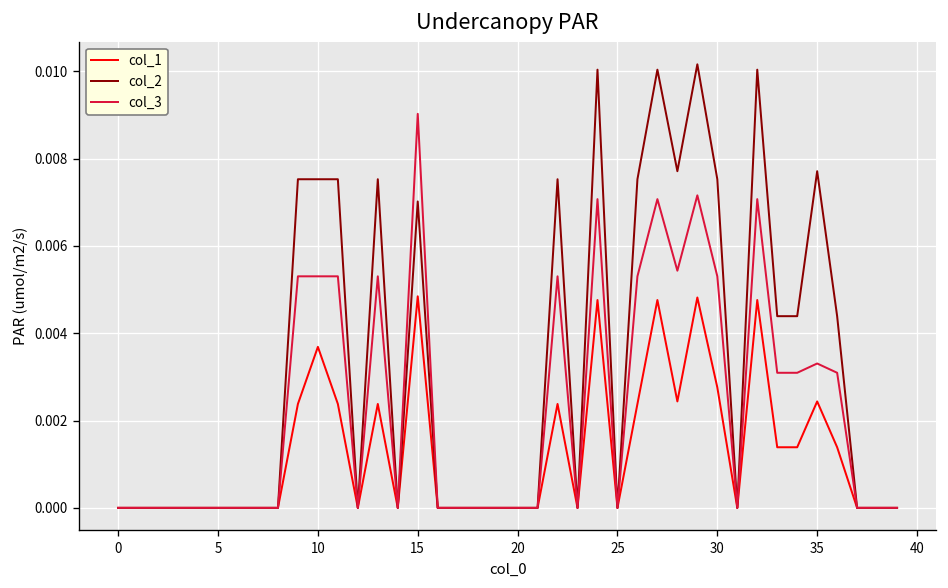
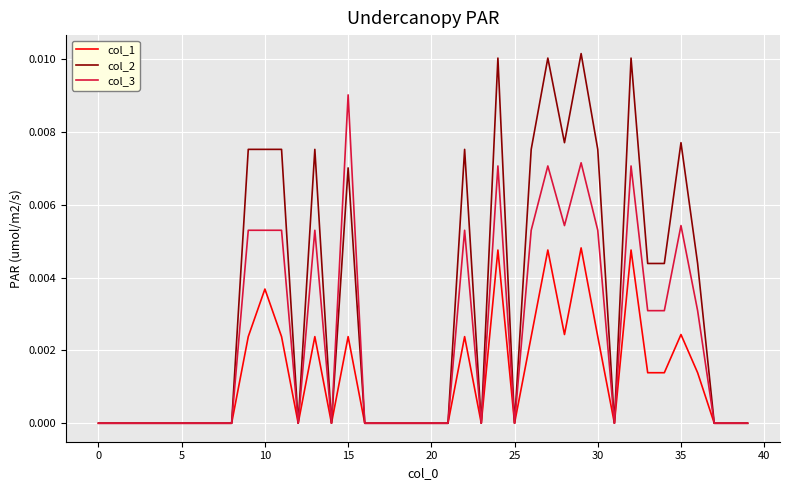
  {
    "col_1": {
      "10": 0.0037,
-     "15": 0.0048,
-     "30": 0.0028,
+     "15": 0.0024,
+     "30": 0.0024,
      "35": 0.0024
    },
    "col_2": {
      "10": 0.0075,
      "15": 0.0070,
      "30": 0.0075,
      "35": 0.0077
    },
    "col_3": {
      "10": 0.0053,
      "15": 0.0090,
      "30": 0.0053,
-     "35": 0.0033
+     "35": 0.0054
    }
  }
